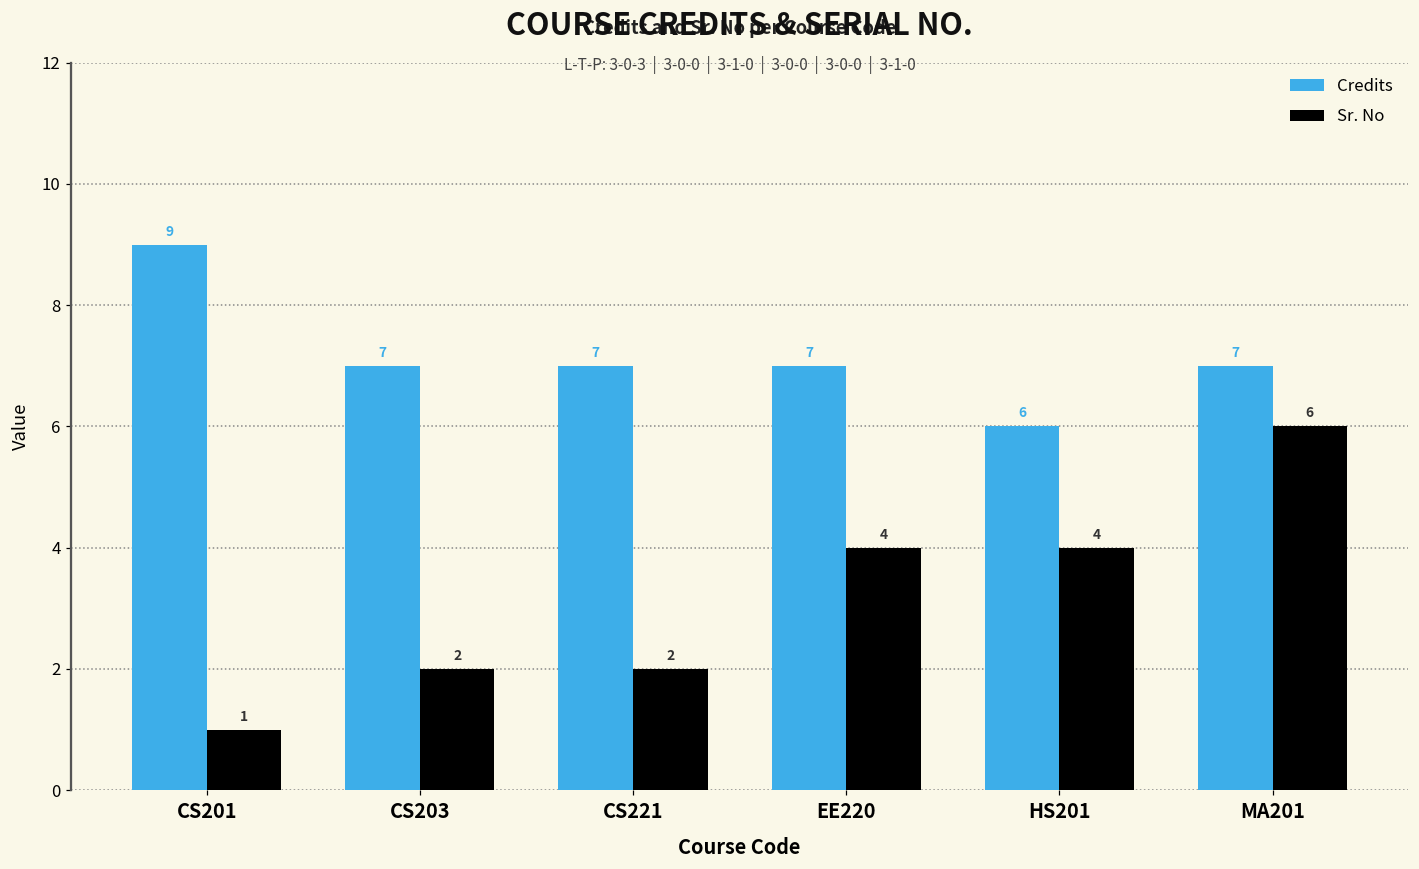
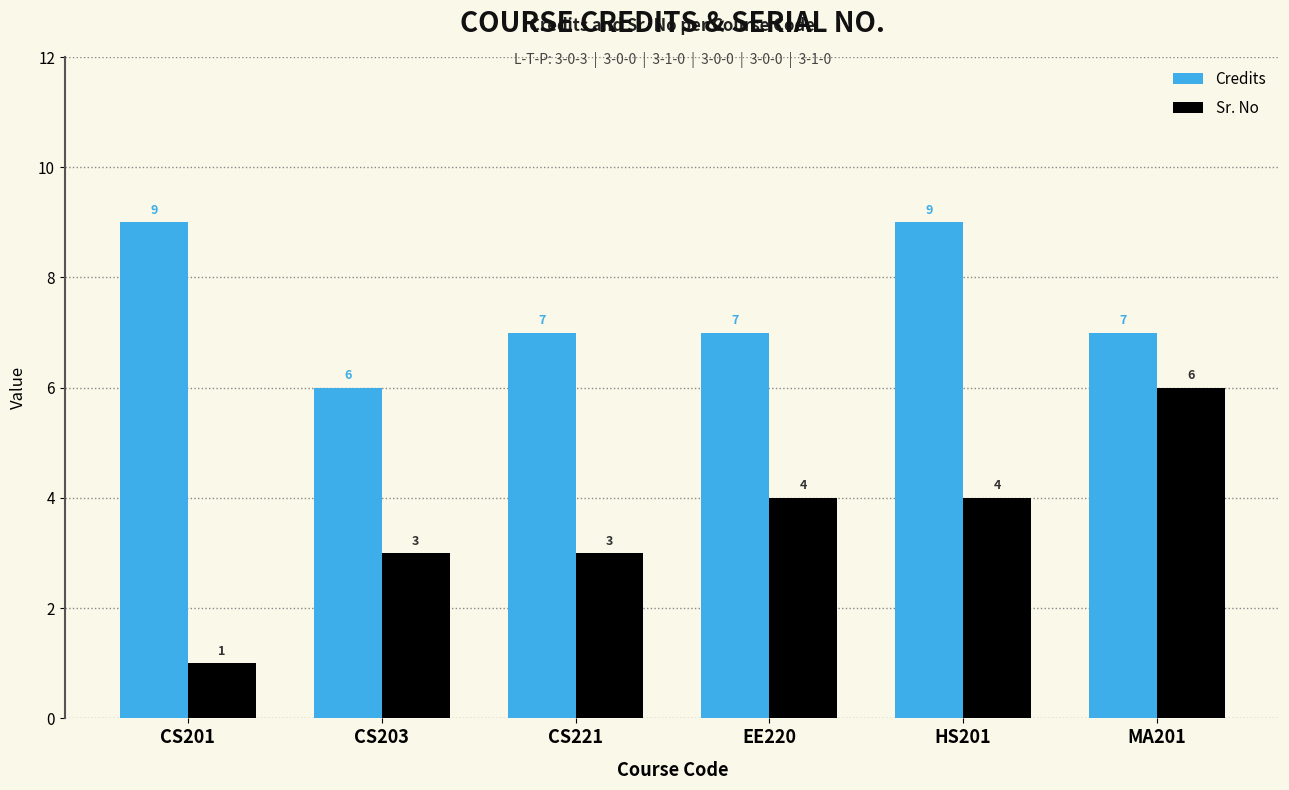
  {
    "Credits": {
      "CS201": 9,
-     "CS203": 7,
+     "CS203": 6,
      "CS221": 7,
      "EE220": 7,
-     "HS201": 6,
+     "HS201": 9,
      "MA201": 7
    },
    "Sr. No": {
      "CS201": 1,
-     "CS203": 2,
-     "CS221": 2,
+     "CS203": 3,
+     "CS221": 3,
      "EE220": 4,
      "HS201": 4,
      "MA201": 6
    }
  }
